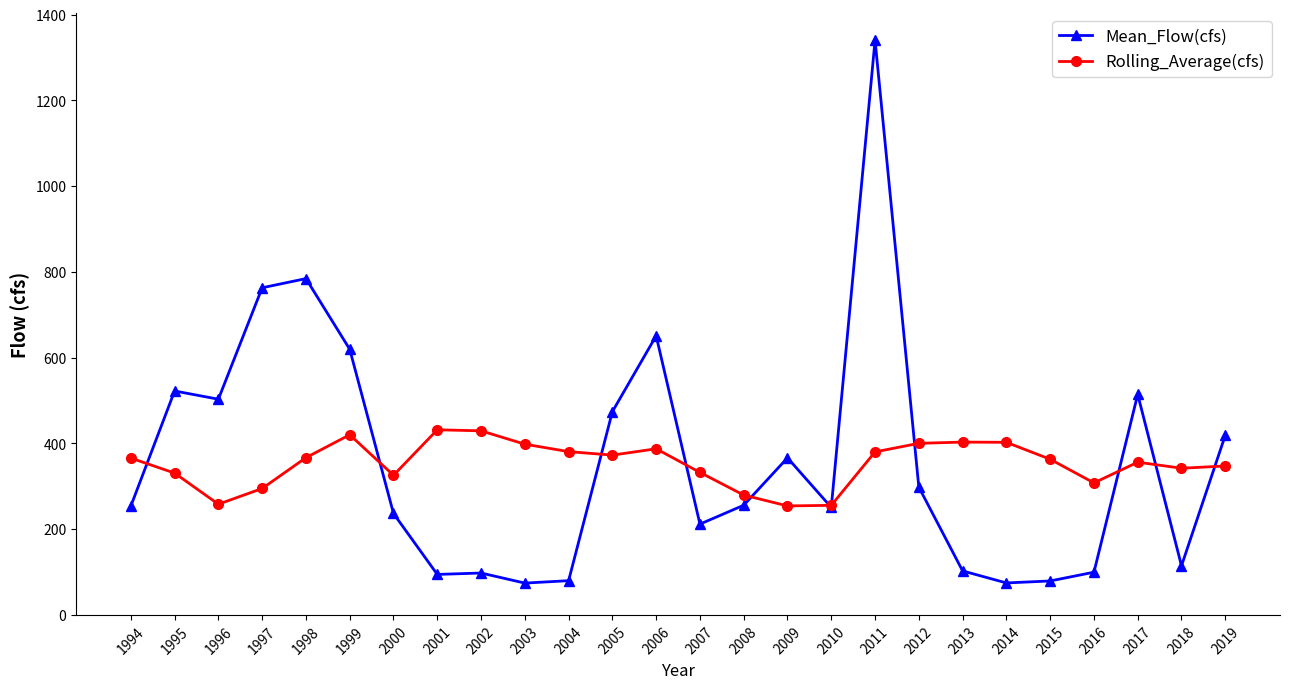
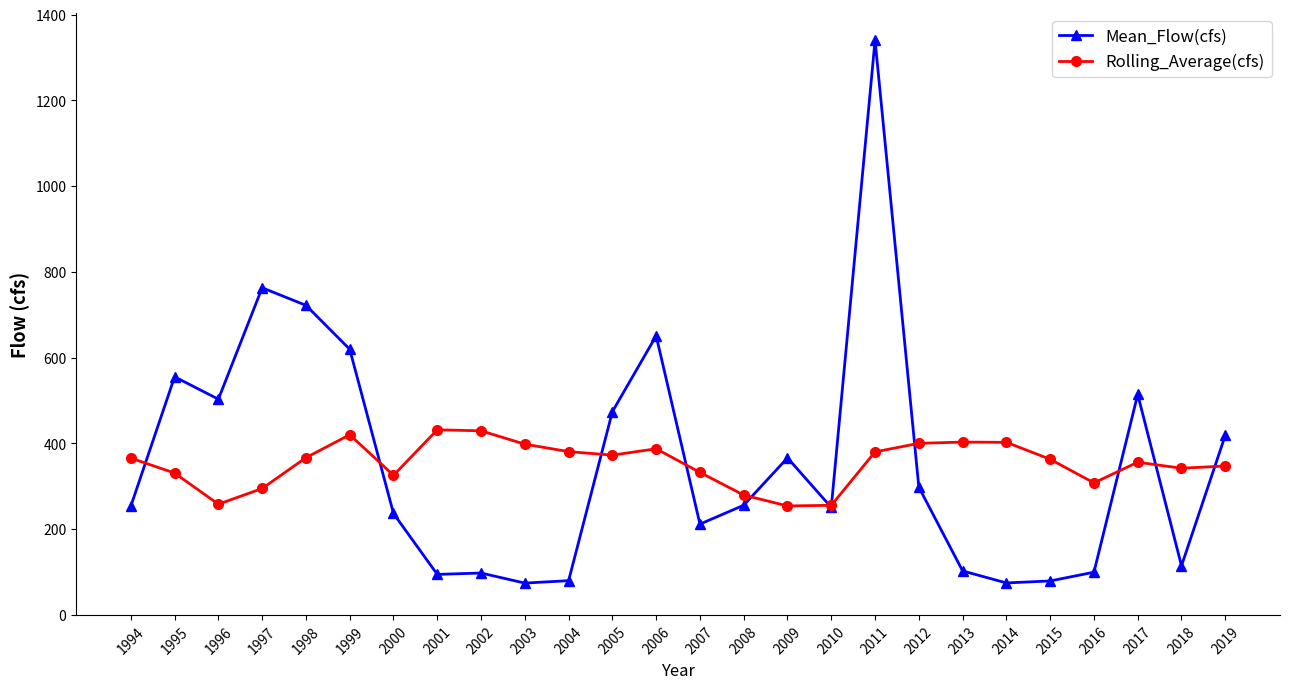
  {
    "Mean_Flow(cfs)": {
      "1994": 250,
-     "1995": 520,
+     "1995": 560,
      "1996": 500,
      "1997": 760,
-     "1998": 780,
+     "1998": 720,
      "1999": 620,
      "2000": 240,
      "2001": 90,
      "2002": 100,
      "2003": 70,
      "2004": 80,
      "2005": 470,
      "2006": 650,
      "2007": 210,
      "2008": 260,
      "2009": 370,
      "2011": 1340,
      "2012": 300,
      "2013": 100,
      "2014": 70,
      "2015": 80,
      "2016": 100,
      "2017": 510,
      "2018": 110,
      "2019": 420
    },
    "Rolling_Average(cfs)": {
      "1994": 370,
      "1995": 330,
      "1996": 260,
      "1997": 290,
      "1998": 370,
      "1999": 420,
      "2000": 330,
      "2001": 430,
      "2002": 430,
      "2003": 400,
      "2004": 380,
      "2005": 370,
      "2006": 390,
      "2007": 330,
      "2008": 280,
      "2009": 250,
      "2011": 380,
      "2012": 400,
      "2013": 400,
      "2014": 400,
      "2015": 360,
      "2016": 310,
      "2017": 360,
      "2018": 340,
      "2019": 350
    }
  }
